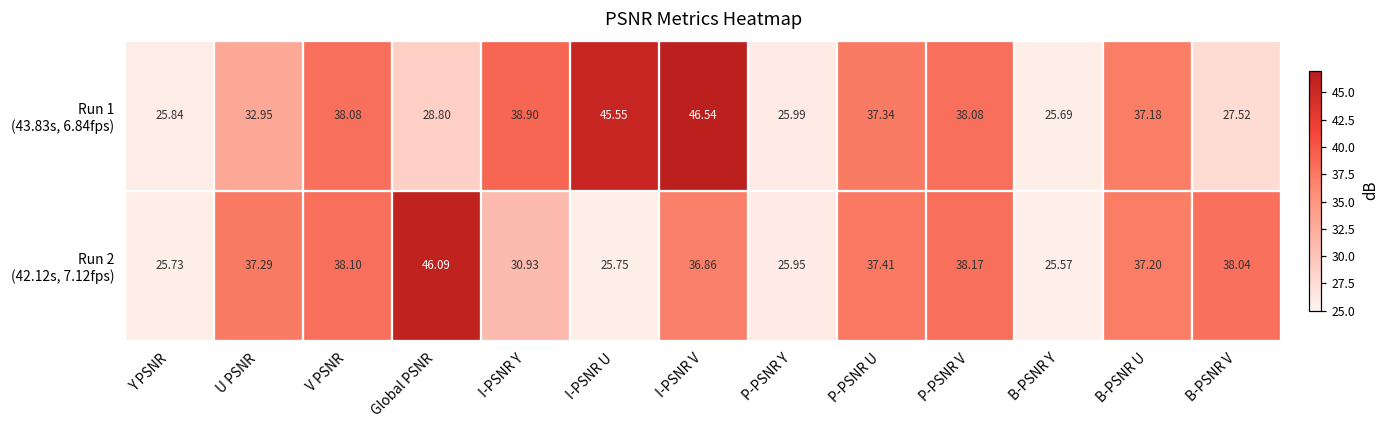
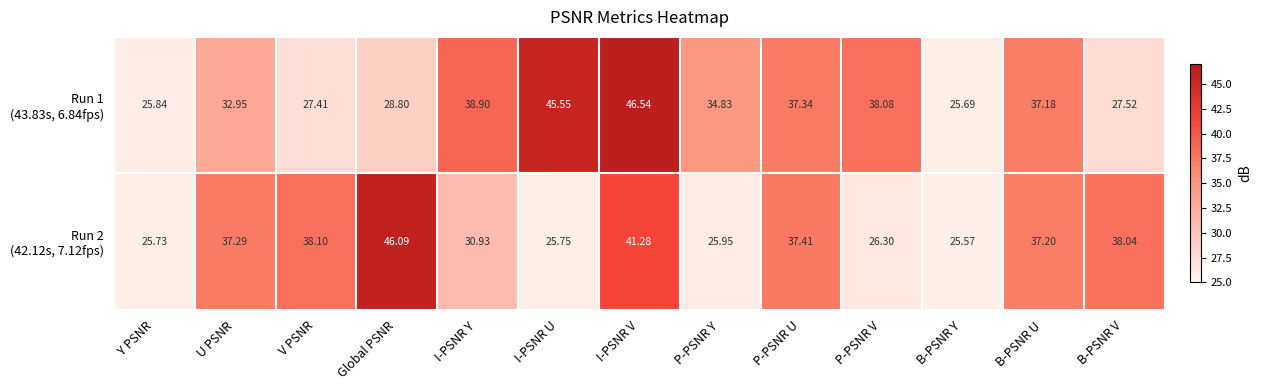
  {
    "Run 1 (43.83s, 6.84fps)": {
      "Y PSNR": 25.84,
      "U PSNR": 32.95,
-     "V PSNR": 38.08,
+     "V PSNR": 27.41,
      "Global PSNR": 28.80,
      "I-PSNR Y": 38.90,
      "I-PSNR U": 45.55,
      "I-PSNR V": 46.54,
-     "P-PSNR Y": 25.99,
+     "P-PSNR Y": 34.83,
      "P-PSNR U": 37.34,
      "P-PSNR V": 38.08,
      "B-PSNR Y": 25.69,
      "B-PSNR U": 37.18,
      "B-PSNR V": 27.52
    },
    "Run 2 (42.12s, 7.12fps)": {
      "Y PSNR": 25.73,
      "U PSNR": 37.29,
      "V PSNR": 38.10,
      "Global PSNR": 46.09,
      "I-PSNR Y": 30.93,
      "I-PSNR U": 25.75,
-     "I-PSNR V": 36.86,
+     "I-PSNR V": 41.28,
      "P-PSNR Y": 25.95,
      "P-PSNR U": 37.41,
-     "P-PSNR V": 38.17,
+     "P-PSNR V": 26.30,
      "B-PSNR Y": 25.57,
      "B-PSNR U": 37.20,
      "B-PSNR V": 38.04
    }
  }
